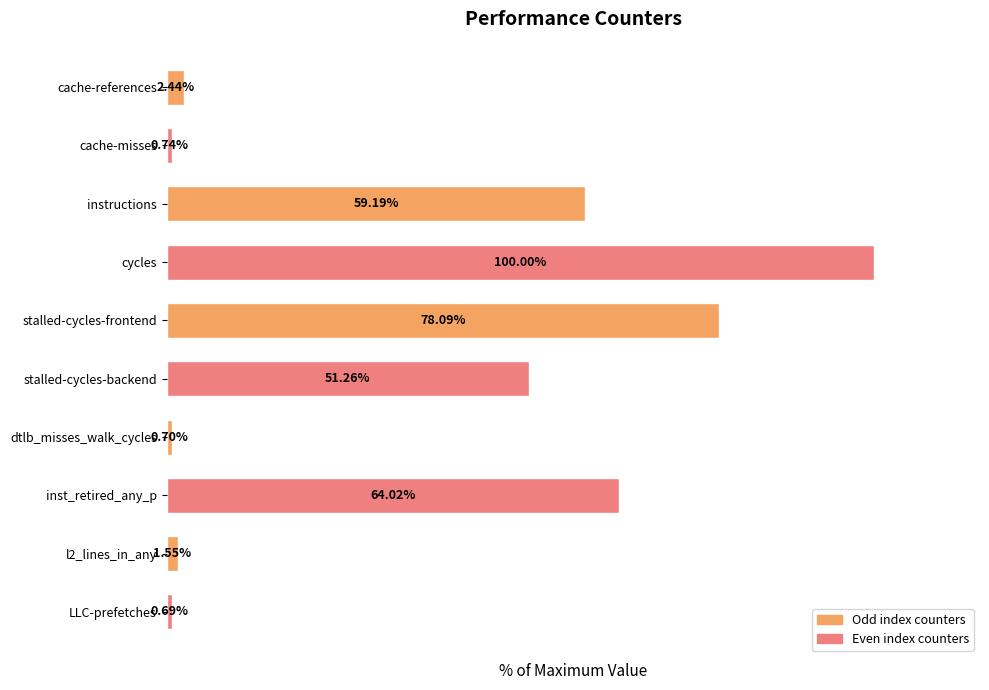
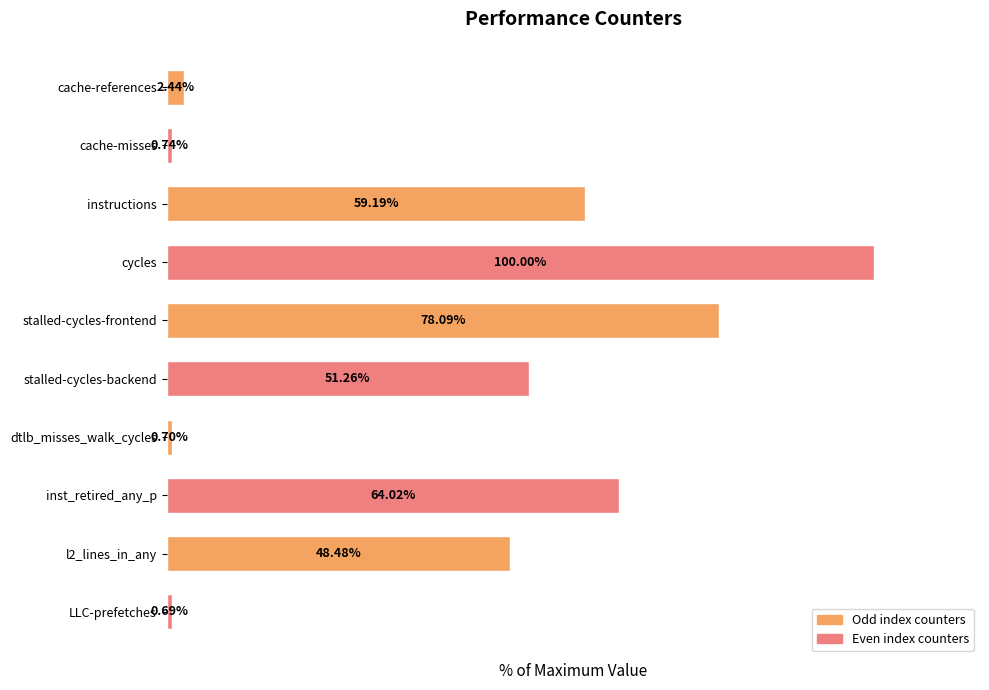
  {
    "cache-references": "2.44%",
    "cache-misses": "0.74%",
    "instructions": "59.19%",
    "cycles": "100.00%",
    "stalled-cycles-frontend": "78.09%",
    "stalled-cycles-backend": "51.26%",
    "dtlb_misses_walk_cycles": "0.70%",
    "inst_retired_any_p": "64.02%",
-   "l2_lines_in_any": "1.55%",
+   "l2_lines_in_any": "48.48%",
    "LLC-prefetches": "0.69%"
  }
